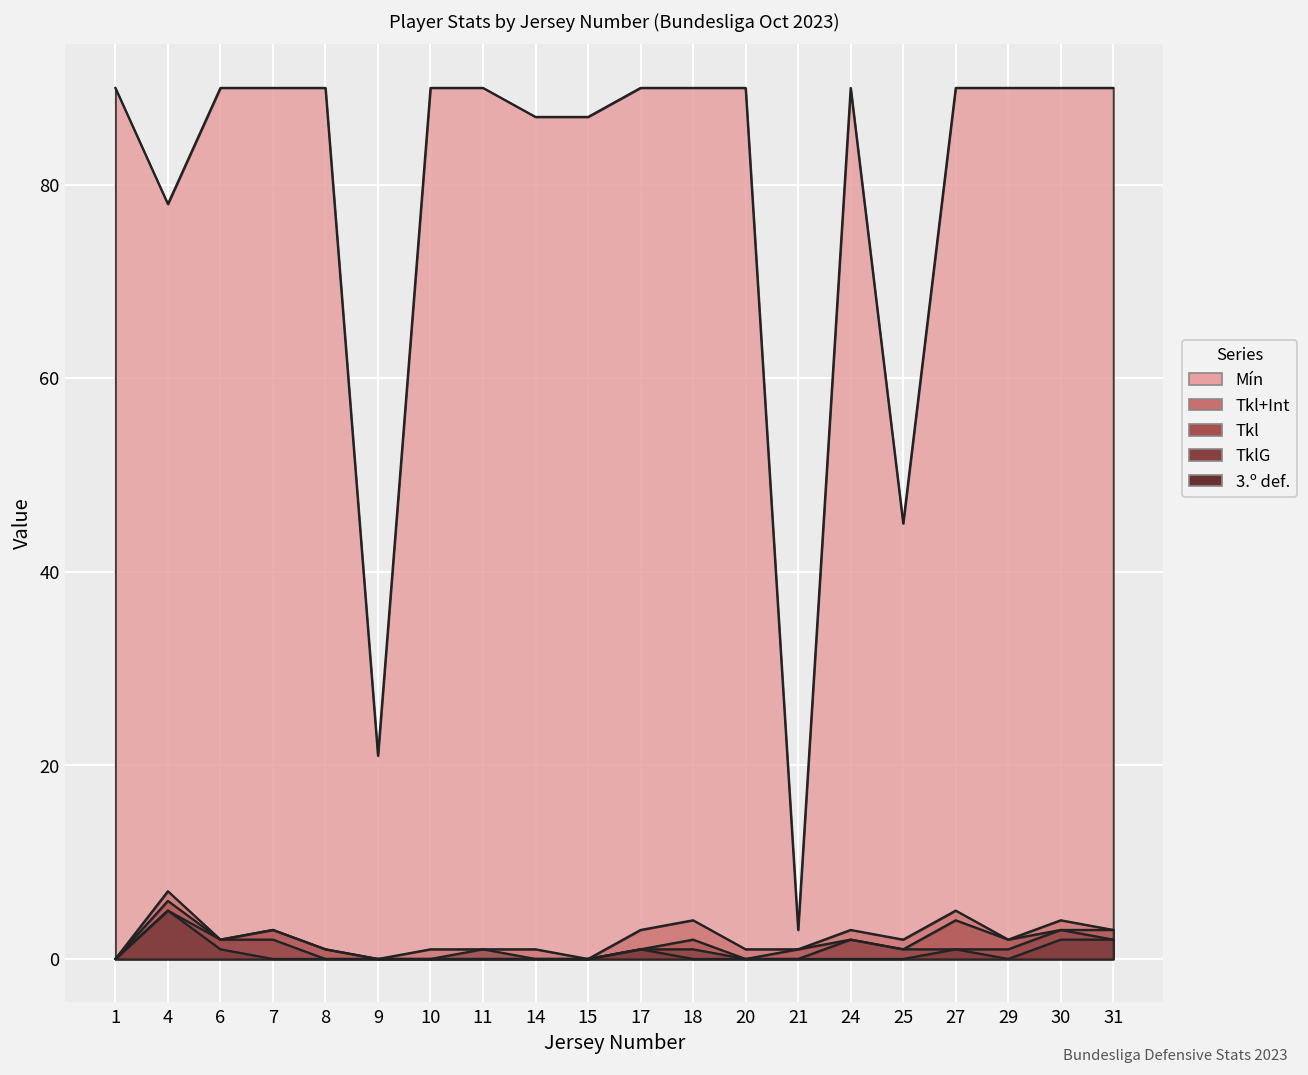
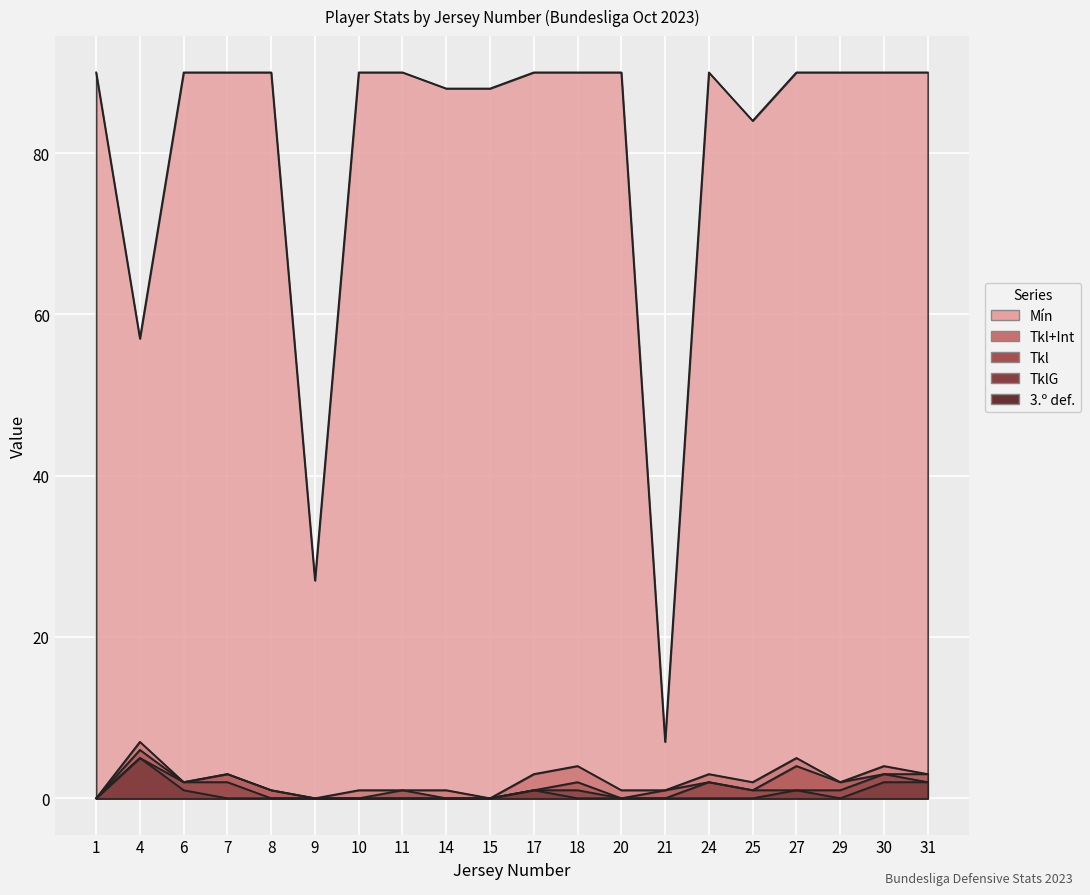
  {
    "Mín": {
      "1": 90,
-     "4": 78,
+     "4": 57,
      "6": 90,
      "7": 90,
      "8": 90,
-     "9": 21,
+     "9": 27,
      "10": 90,
      "11": 90,
-     "14": 87,
-     "15": 87,
+     "14": 88,
+     "15": 88,
      "17": 90,
      "18": 90,
      "20": 90,
-     "21": 3,
+     "21": 7,
      "24": 90,
-     "25": 45,
+     "25": 84,
      "27": 90,
      "29": 90,
      "30": 90,
      "31": 90
    }
  }
